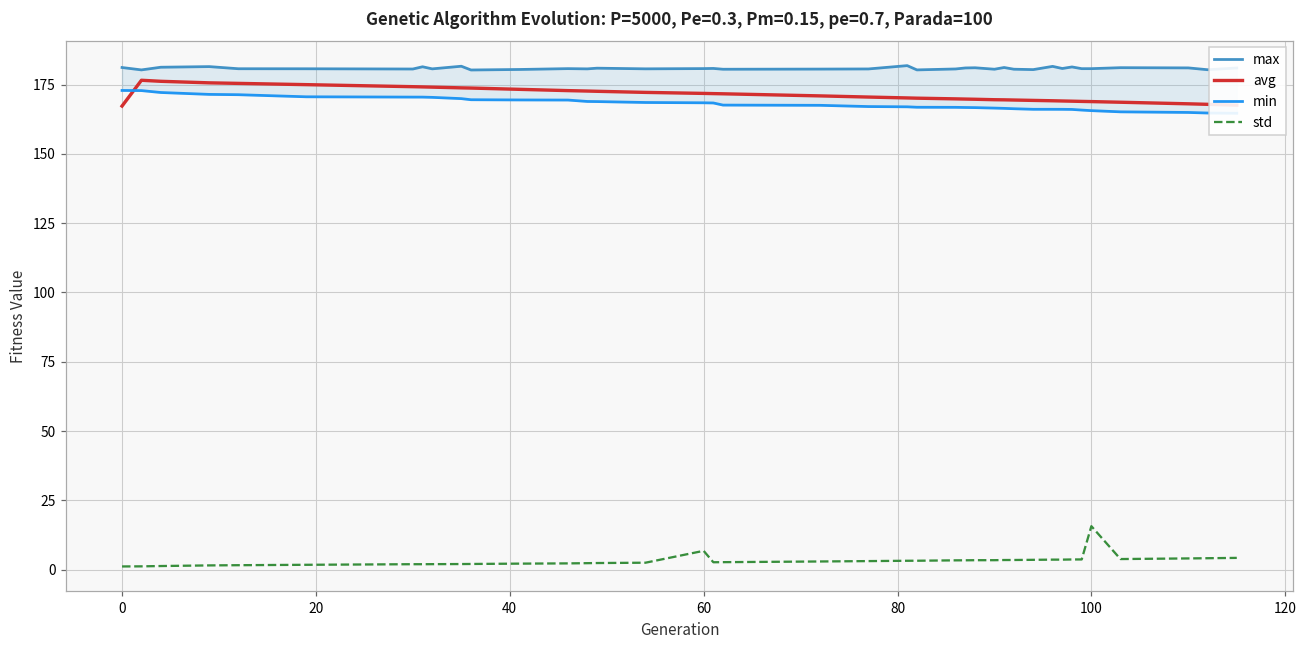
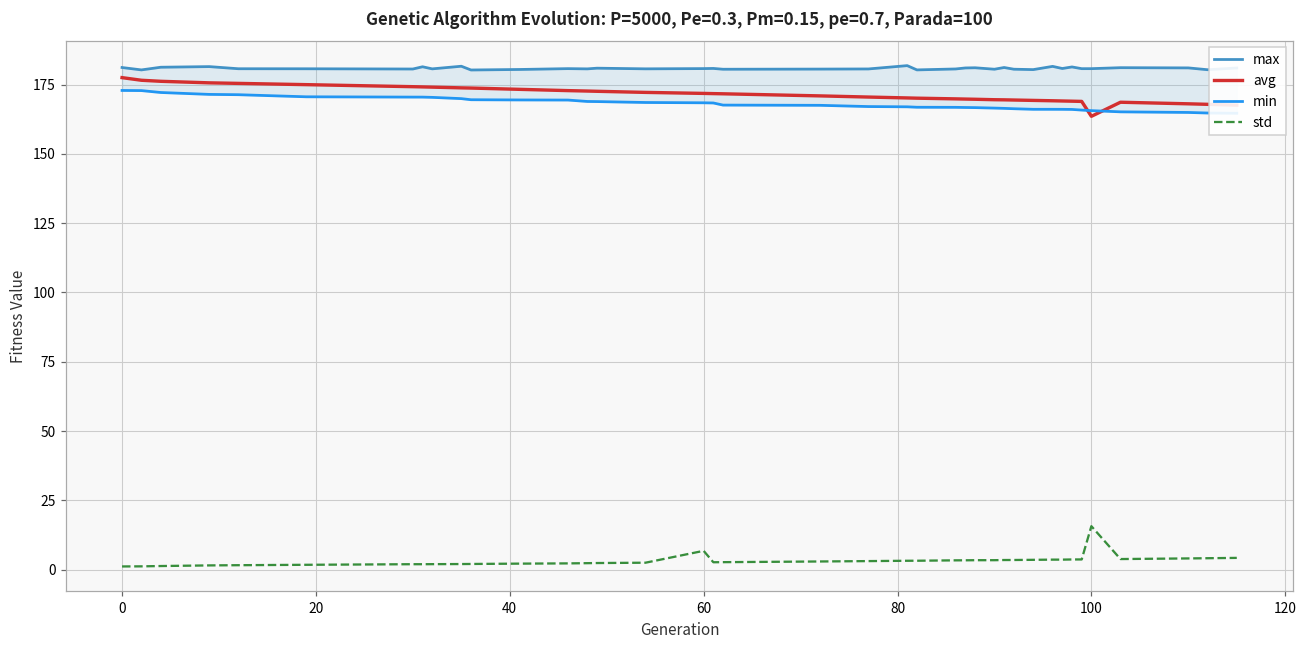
  {
    "avg": {
-     "0": 167,
+     "0": 178,
      "60": 172,
-     "100": 169
+     "100": 164
    },
    "std": {
      "0": 1,
      "60": 7,
      "100": 16
    }
  }
